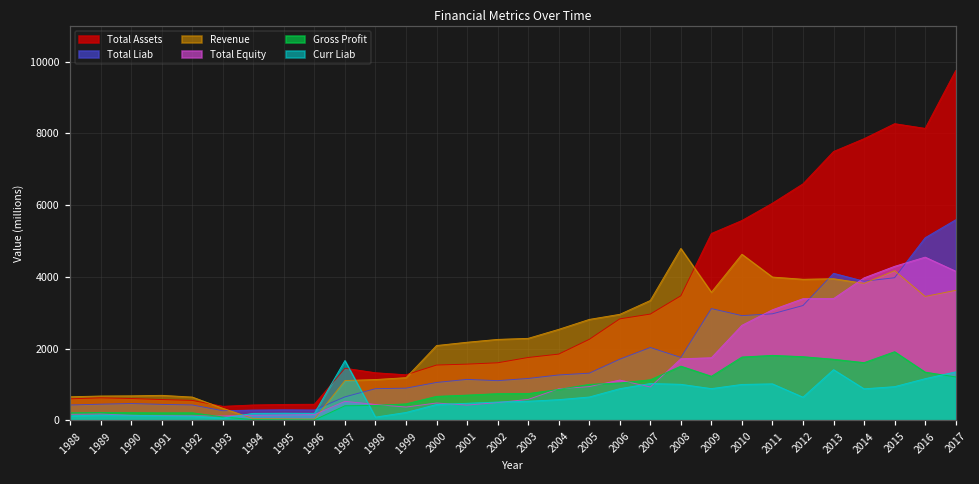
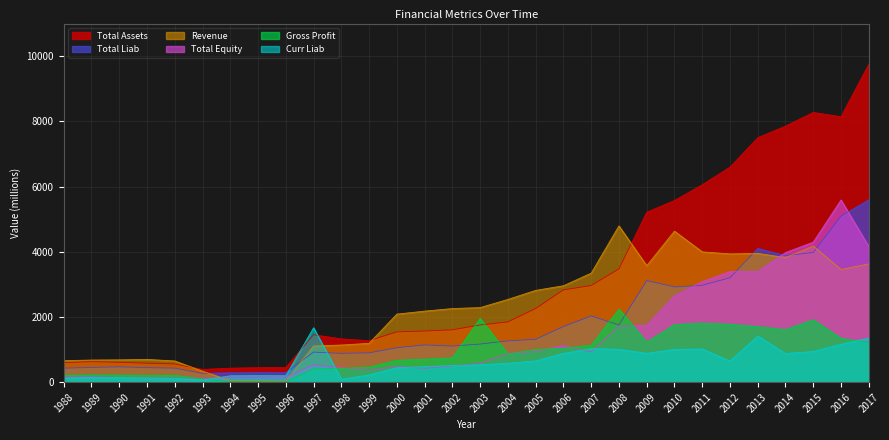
  {
    "Total Assets": {
      "1991": 600,
      "1992": 600,
      "1994": 400,
      "1995": 400,
      "1996": 500,
      "1997": 1500,
      "1998": 1300,
      "1999": 1300,
      "2000": 1500,
      "2001": 1600,
      "2002": 1600,
      "2003": 1800,
      "2004": 1800,
      "2005": 2300,
      "2006": 2800,
      "2007": 3000,
      "2008": 3500,
      "2009": 5200,
      "2010": 5600,
      "2011": 6100,
      "2012": 6600,
      "2013": 7500,
      "2014": 7900,
      "2015": 8300,
      "2016": 8100,
      "2017": 9800
    },
    "Total Liab": {
      "1988": 400,
      "1989": 500,
      "1990": 500,
      "1991": 400,
      "1992": 400,
      "1994": 300,
      "1995": 300,
      "1996": 300,
-     "1997": 700,
+     "1997": 900,
      "1998": 900,
      "1999": 900,
      "2000": 1100,
      "2001": 1100,
      "2002": 1100,
      "2003": 1200,
      "2004": 1300,
      "2005": 1300,
      "2006": 1700,
      "2007": 2000,
      "2009": 3100,
      "2010": 2900,
      "2011": 3000,
      "2012": 3200,
      "2013": 4100,
      "2015": 4000,
      "2016": 5100,
      "2017": 5600
    },
    "Revenue": {
      "1991": 700,
      "1992": 700,
      "1997": 1100,
      "1998": 1100,
      "1999": 1200,
      "2000": 2100,
      "2001": 2200,
      "2002": 2300,
      "2003": 2300,
      "2004": 2500,
      "2005": 2800,
      "2006": 3000,
      "2007": 3300,
      "2008": 4800,
      "2009": 3600,
      "2010": 4600,
      "2011": 4000,
      "2012": 3900,
      "2013": 4000,
      "2015": 4200,
      "2016": 3500,
      "2017": 3600
    },
    "Total Equity": {
      "1997": 500,
      "1999": 400,
      "2006": 1100,
      "2007": 900,
      "2009": 1700,
      "2010": 2700,
      "2011": 3100,
      "2012": 3400,
      "2013": 3400,
      "2014": 4000,
      "2015": 4300,
-     "2016": 4600,
+     "2016": 5600,
      "2017": 4200
    },
    "Gross Profit": {
      "1992": 200,
      "1997": 400,
      "1999": 500,
      "2000": 700,
      "2001": 700,
      "2002": 700,
-     "2003": 700,
+     "2003": 2000,
      "2006": 1000,
      "2007": 1100,
-     "2008": 1500,
+     "2008": 2200,
      "2009": 1200,
      "2010": 1800,
      "2011": 1800,
      "2012": 1800,
      "2013": 1700,
      "2014": 1600,
      "2015": 1900,
      "2016": 1300,
      "2017": 1200
    },
    "Curr Liab": {
      "1997": 1700,
      "1998": 100,
      "1999": 200,
      "2004": 600,
      "2005": 700,
      "2006": 900,
      "2007": 1000,
      "2008": 1000,
      "2009": 900,
      "2010": 1000,
      "2011": 1000,
      "2012": 600,
      "2013": 1400,
      "2014": 900,
      "2015": 900,
      "2016": 1200,
      "2017": 1400
    }
  }
